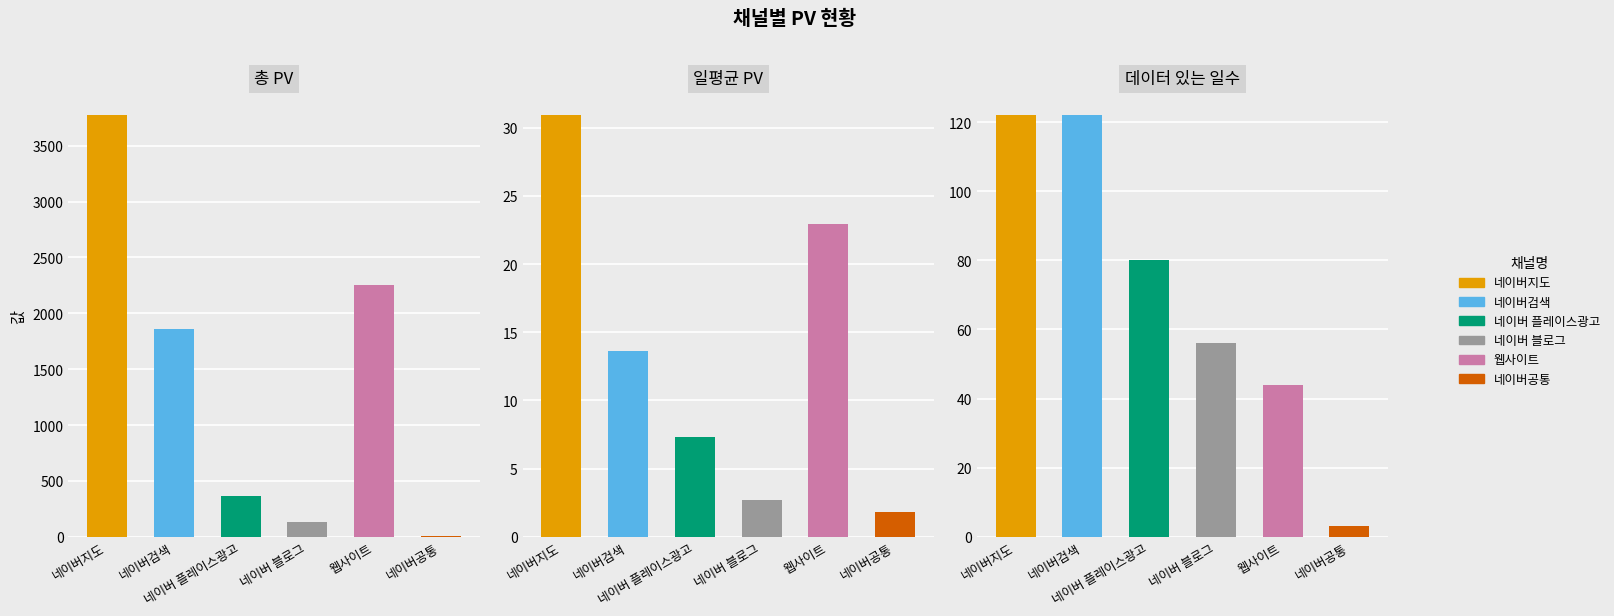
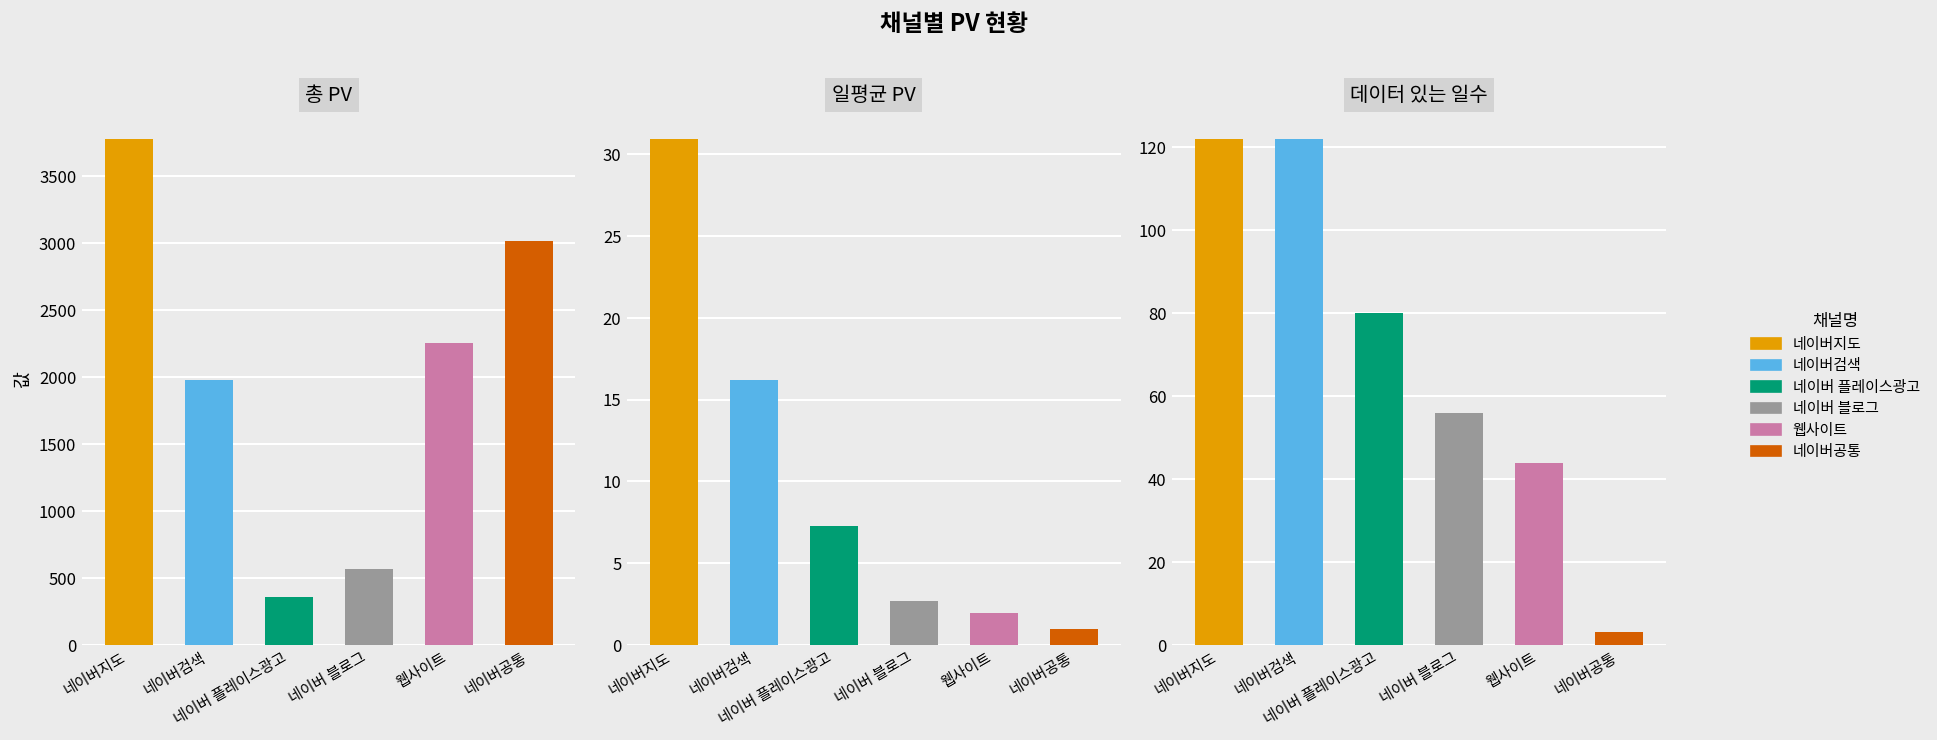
  {
    "총 PV": {
      "네이버지도": 3770,
-     "네이버검색": 1860,
+     "네이버검색": 1980,
      "네이버 플레이스광고": 360,
-     "네이버 블로그": 130,
+     "네이버 블로그": 570,
      "웹사이트": 2250,
-     "네이버공통": 0
+     "네이버공통": 3010
    },
    "일평균 PV": {
      "네이버지도": 30.9,
-     "네이버검색": 13.6,
+     "네이버검색": 16.2,
      "네이버 플레이스광고": 7.3,
      "네이버 블로그": 2.7,
-     "웹사이트": 22.9,
-     "네이버공통": 1.8
+     "웹사이트": 2.0,
+     "네이버공통": 1.0
    },
    "데이터 있는 일수": {
      "네이버지도": 122,
      "네이버검색": 122,
      "네이버 플레이스광고": 80,
      "네이버 블로그": 56,
      "웹사이트": 44,
      "네이버공통": 3
    }
  }
